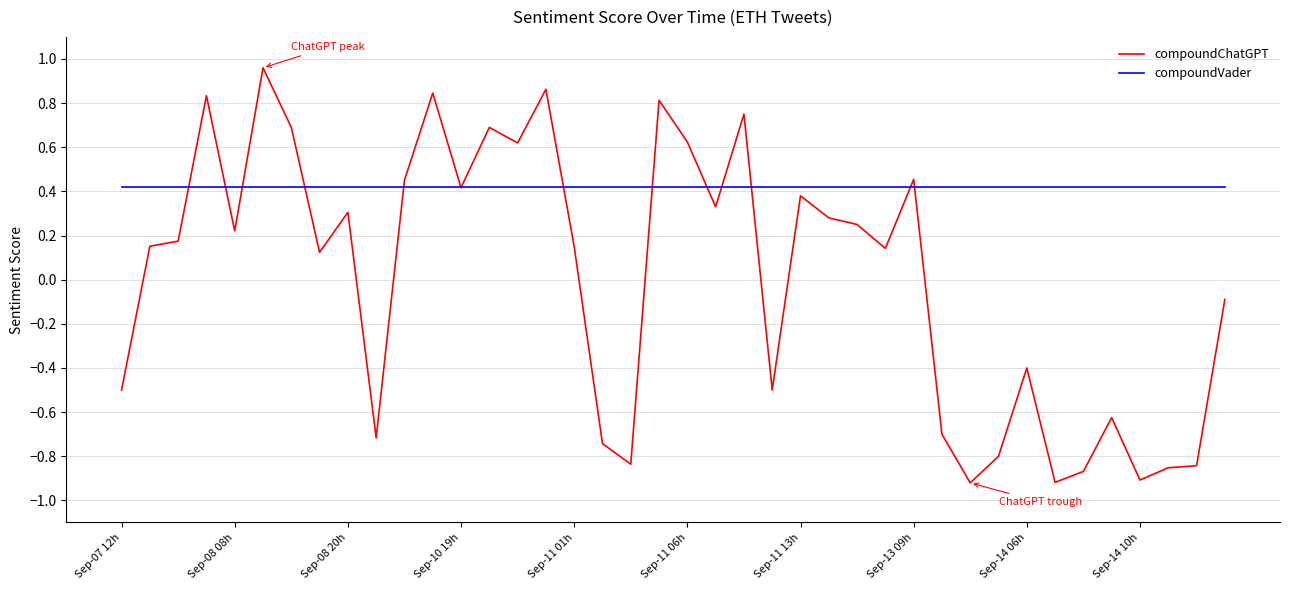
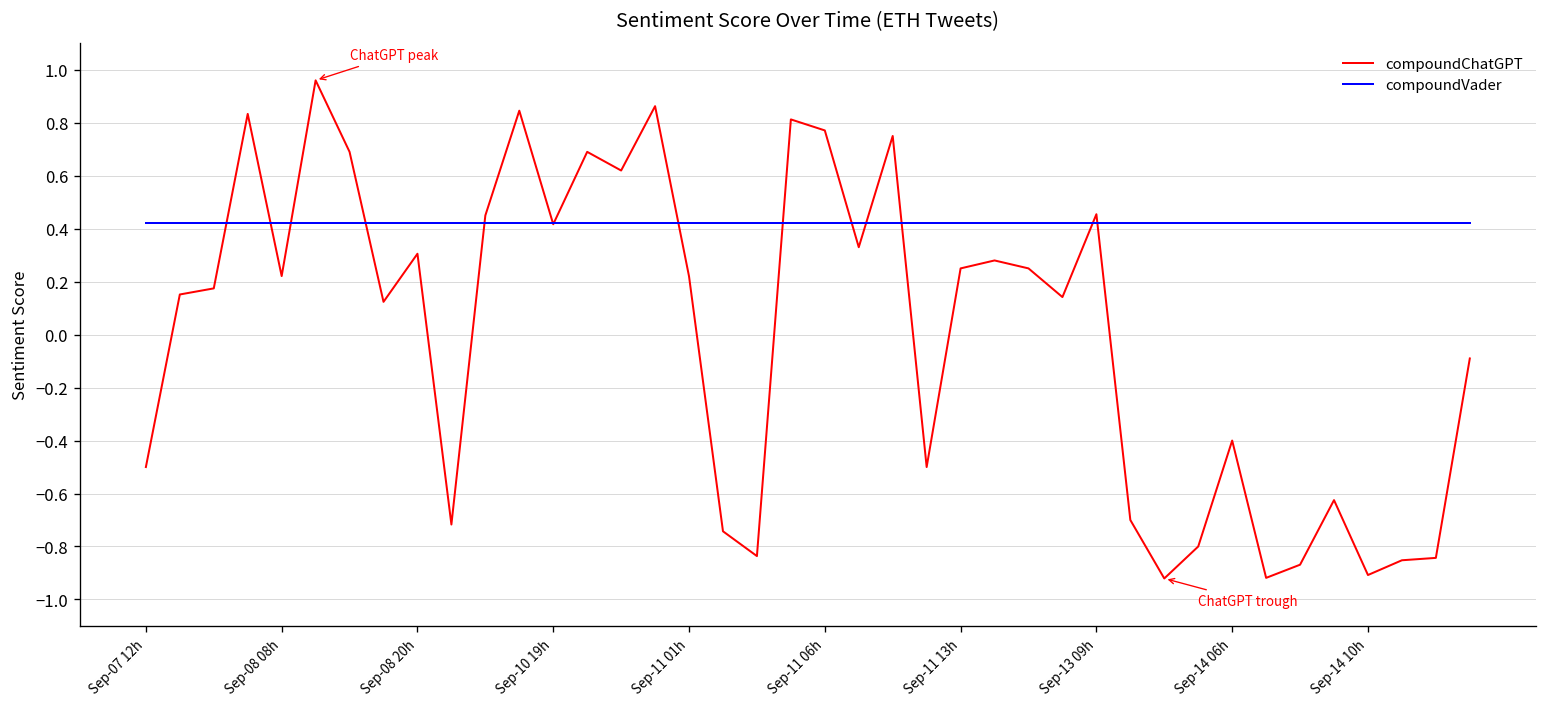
  {
    "compoundChatGPT": {
      "Sep-07 12h": -0.50,
      "Sep-08 08h": 0.22,
      "Sep-08 20h": 0.31,
-     "Sep-11 01h": 0.15,
-     "Sep-11 06h": 0.62,
-     "Sep-11 13h": 0.38,
+     "Sep-11 01h": 0.22,
+     "Sep-11 06h": 0.77,
+     "Sep-11 13h": 0.25,
      "Sep-13 09h": 0.45,
      "Sep-14 06h": -0.40,
      "Sep-14 10h": -0.91
    },
    "compoundVader": {
      "Sep-07 12h": 0.42,
      "Sep-08 08h": 0.42,
      "Sep-08 20h": 0.42,
      "Sep-11 01h": 0.42,
      "Sep-11 06h": 0.42,
      "Sep-11 13h": 0.42,
      "Sep-13 09h": 0.42,
      "Sep-14 06h": 0.42,
      "Sep-14 10h": 0.42
    }
  }
